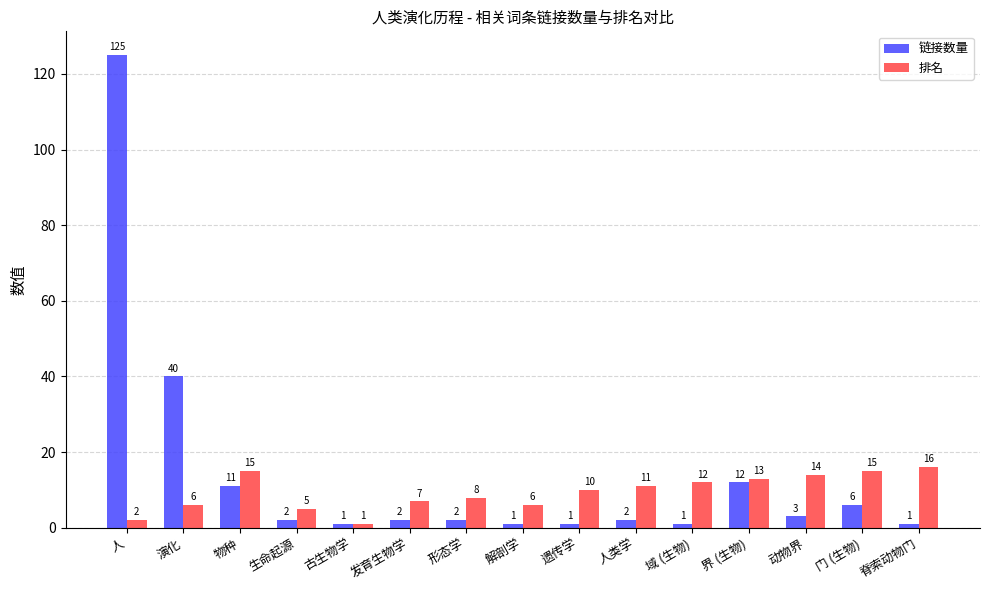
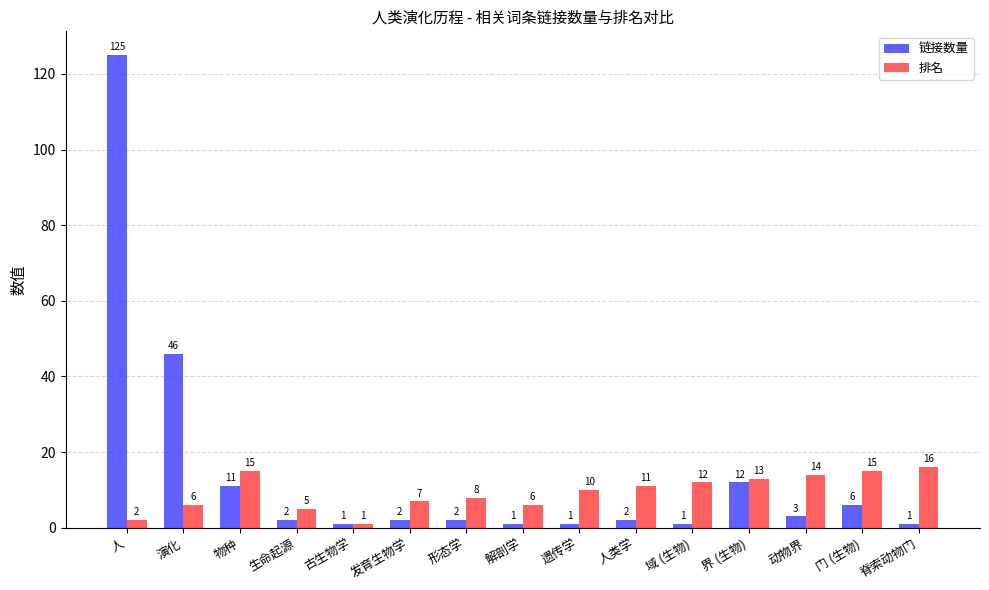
  {
    "链接数量": {
      "人": 125,
-     "演化": 40,
+     "演化": 46,
      "物种": 11,
      "生命起源": 2,
      "古生物学": 1,
      "发育生物学": 2,
      "形态学": 2,
      "解剖学": 1,
      "遗传学": 1,
      "人类学": 2,
      "域 (生物)": 1,
      "界 (生物)": 12,
      "动物界": 3,
      "门 (生物)": 6,
      "脊索动物门": 1
    },
    "排名": {
      "人": 2,
      "演化": 6,
      "物种": 15,
      "生命起源": 5,
      "古生物学": 1,
      "发育生物学": 7,
      "形态学": 8,
      "解剖学": 6,
      "遗传学": 10,
      "人类学": 11,
      "域 (生物)": 12,
      "界 (生物)": 13,
      "动物界": 14,
      "门 (生物)": 15,
      "脊索动物门": 16
    }
  }
